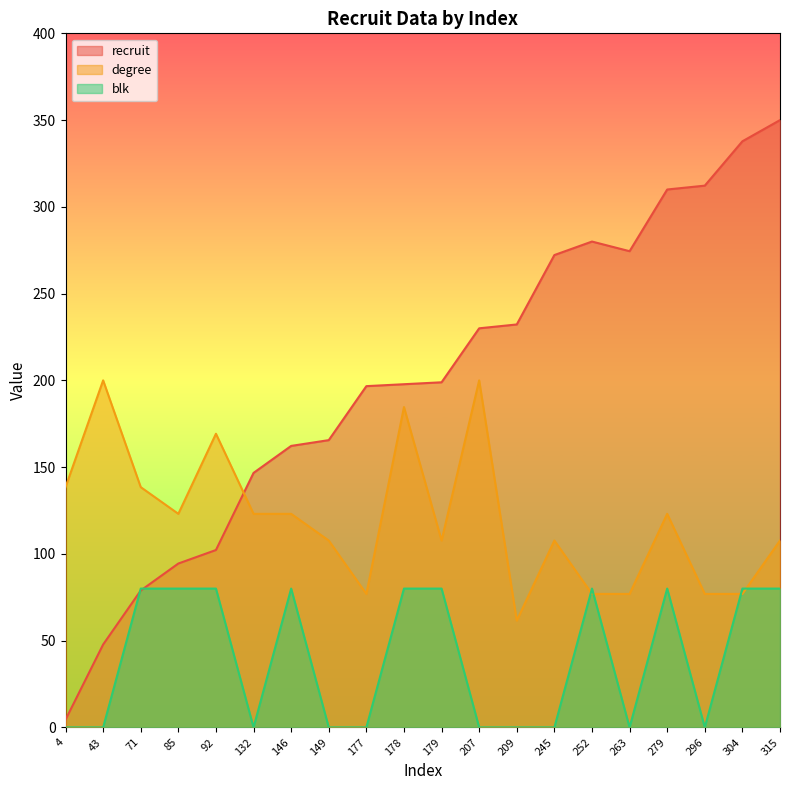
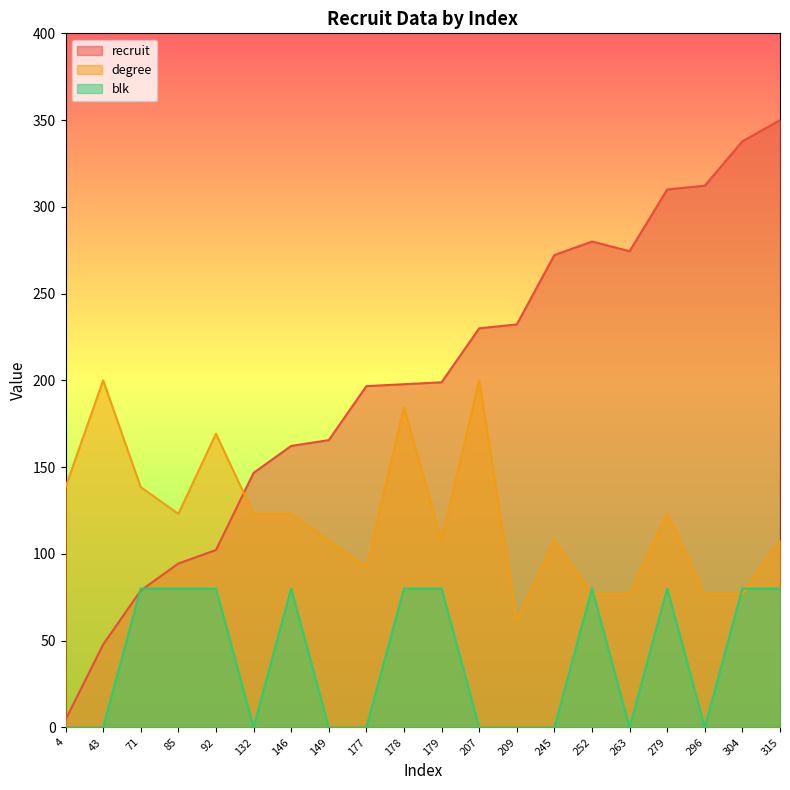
  {
    "recruit": {
      "4": 4,
      "43": 48,
      "85": 94,
      "92": 102,
      "132": 147,
      "146": 162,
      "149": 166,
      "177": 197,
      "178": 198,
      "179": 199,
      "207": 230,
      "209": 232,
      "245": 272,
      "252": 280,
      "263": 274,
      "279": 310,
      "296": 312,
      "304": 338,
      "315": 350
    },
    "degree": {
      "4": 138,
      "43": 200,
      "71": 138,
      "85": 123,
      "92": 169,
      "132": 123,
      "146": 123,
      "149": 108,
-     "177": 77,
+     "177": 92,
      "178": 185,
      "179": 108,
      "207": 200,
      "209": 62,
      "245": 108,
      "252": 77,
      "263": 77,
      "279": 123,
      "296": 77,
      "304": 77,
      "315": 108
    },
    "blk": {
      "4": 0,
      "43": 0,
      "85": 80,
      "92": 80,
      "132": 0,
      "146": 80,
      "149": 0,
      "177": 0,
      "178": 80,
      "179": 80,
      "207": 0,
      "209": 0,
      "245": 0,
      "252": 80,
      "263": 0,
      "279": 80,
      "296": 0,
      "304": 80,
      "315": 80
    }
  }
